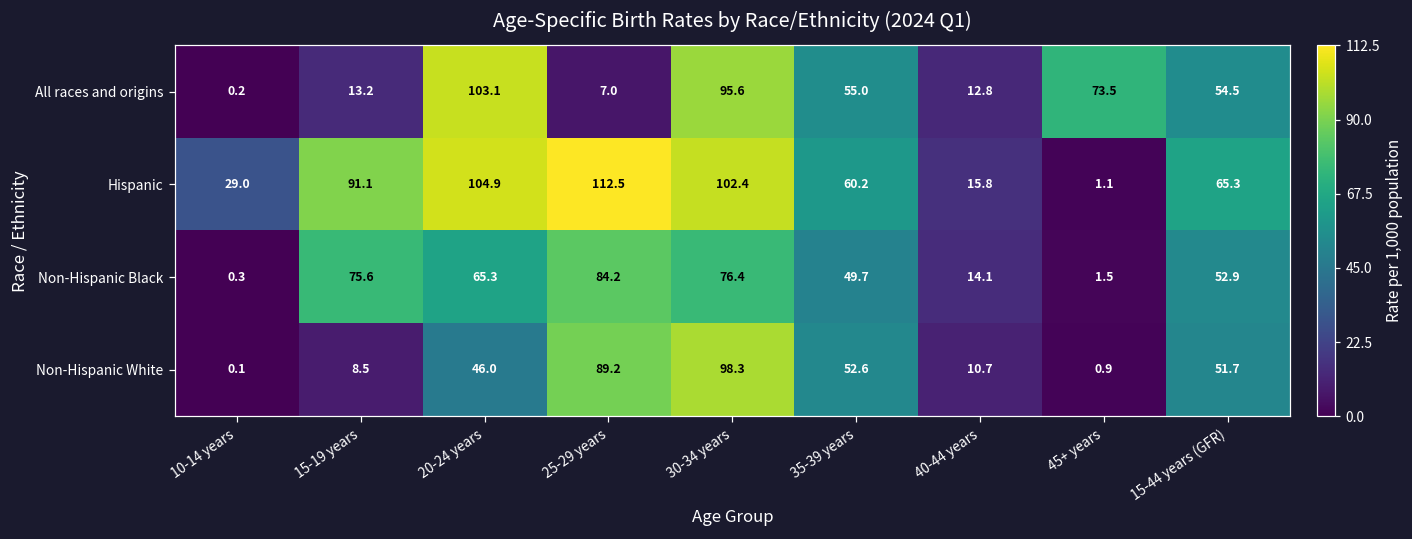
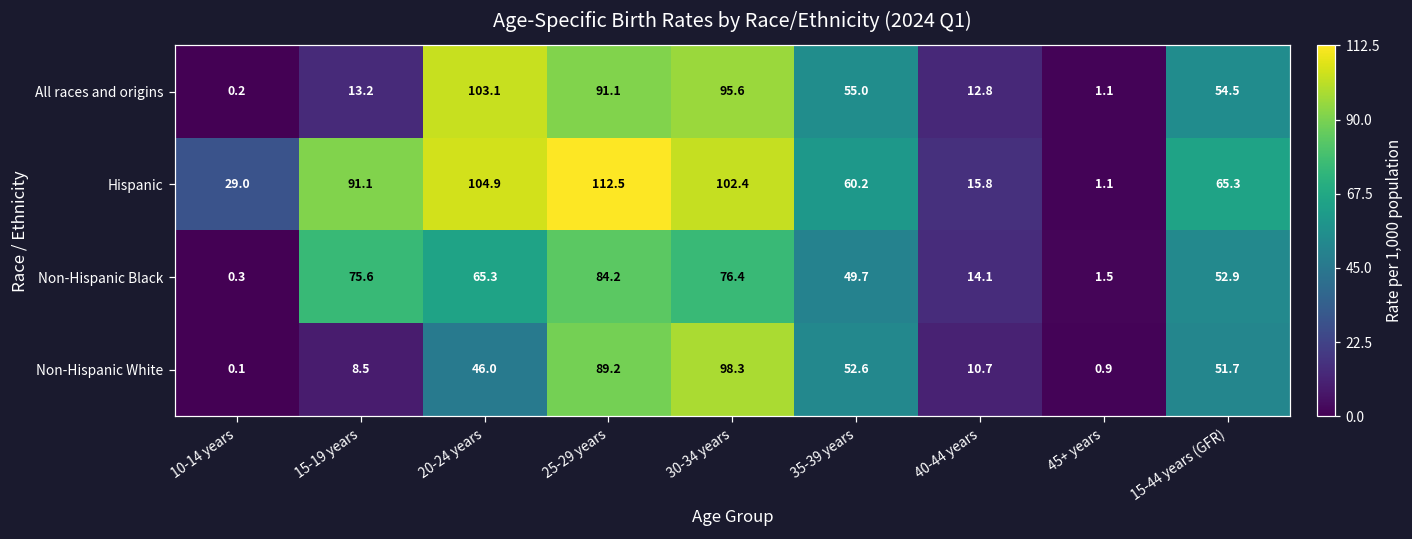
  {
    "All races and origins": {
      "10-14 years": 0.2,
      "15-19 years": 13.2,
      "20-24 years": 103.1,
-     "25-29 years": 7.0,
+     "25-29 years": 91.1,
      "30-34 years": 95.6,
      "35-39 years": 55.0,
      "40-44 years": 12.8,
-     "45+ years": 73.5,
+     "45+ years": 1.1,
      "15-44 years (GFR)": 54.5
    },
    "Hispanic": {
      "10-14 years": 29.0,
      "15-19 years": 91.1,
      "20-24 years": 104.9,
      "25-29 years": 112.5,
      "30-34 years": 102.4,
      "35-39 years": 60.2,
      "40-44 years": 15.8,
      "45+ years": 1.1,
      "15-44 years (GFR)": 65.3
    },
    "Non-Hispanic Black": {
      "10-14 years": 0.3,
      "15-19 years": 75.6,
      "20-24 years": 65.3,
      "25-29 years": 84.2,
      "30-34 years": 76.4,
      "35-39 years": 49.7,
      "40-44 years": 14.1,
      "45+ years": 1.5,
      "15-44 years (GFR)": 52.9
    },
    "Non-Hispanic White": {
      "10-14 years": 0.1,
      "15-19 years": 8.5,
      "20-24 years": 46.0,
      "25-29 years": 89.2,
      "30-34 years": 98.3,
      "35-39 years": 52.6,
      "40-44 years": 10.7,
      "45+ years": 0.9,
      "15-44 years (GFR)": 51.7
    }
  }
